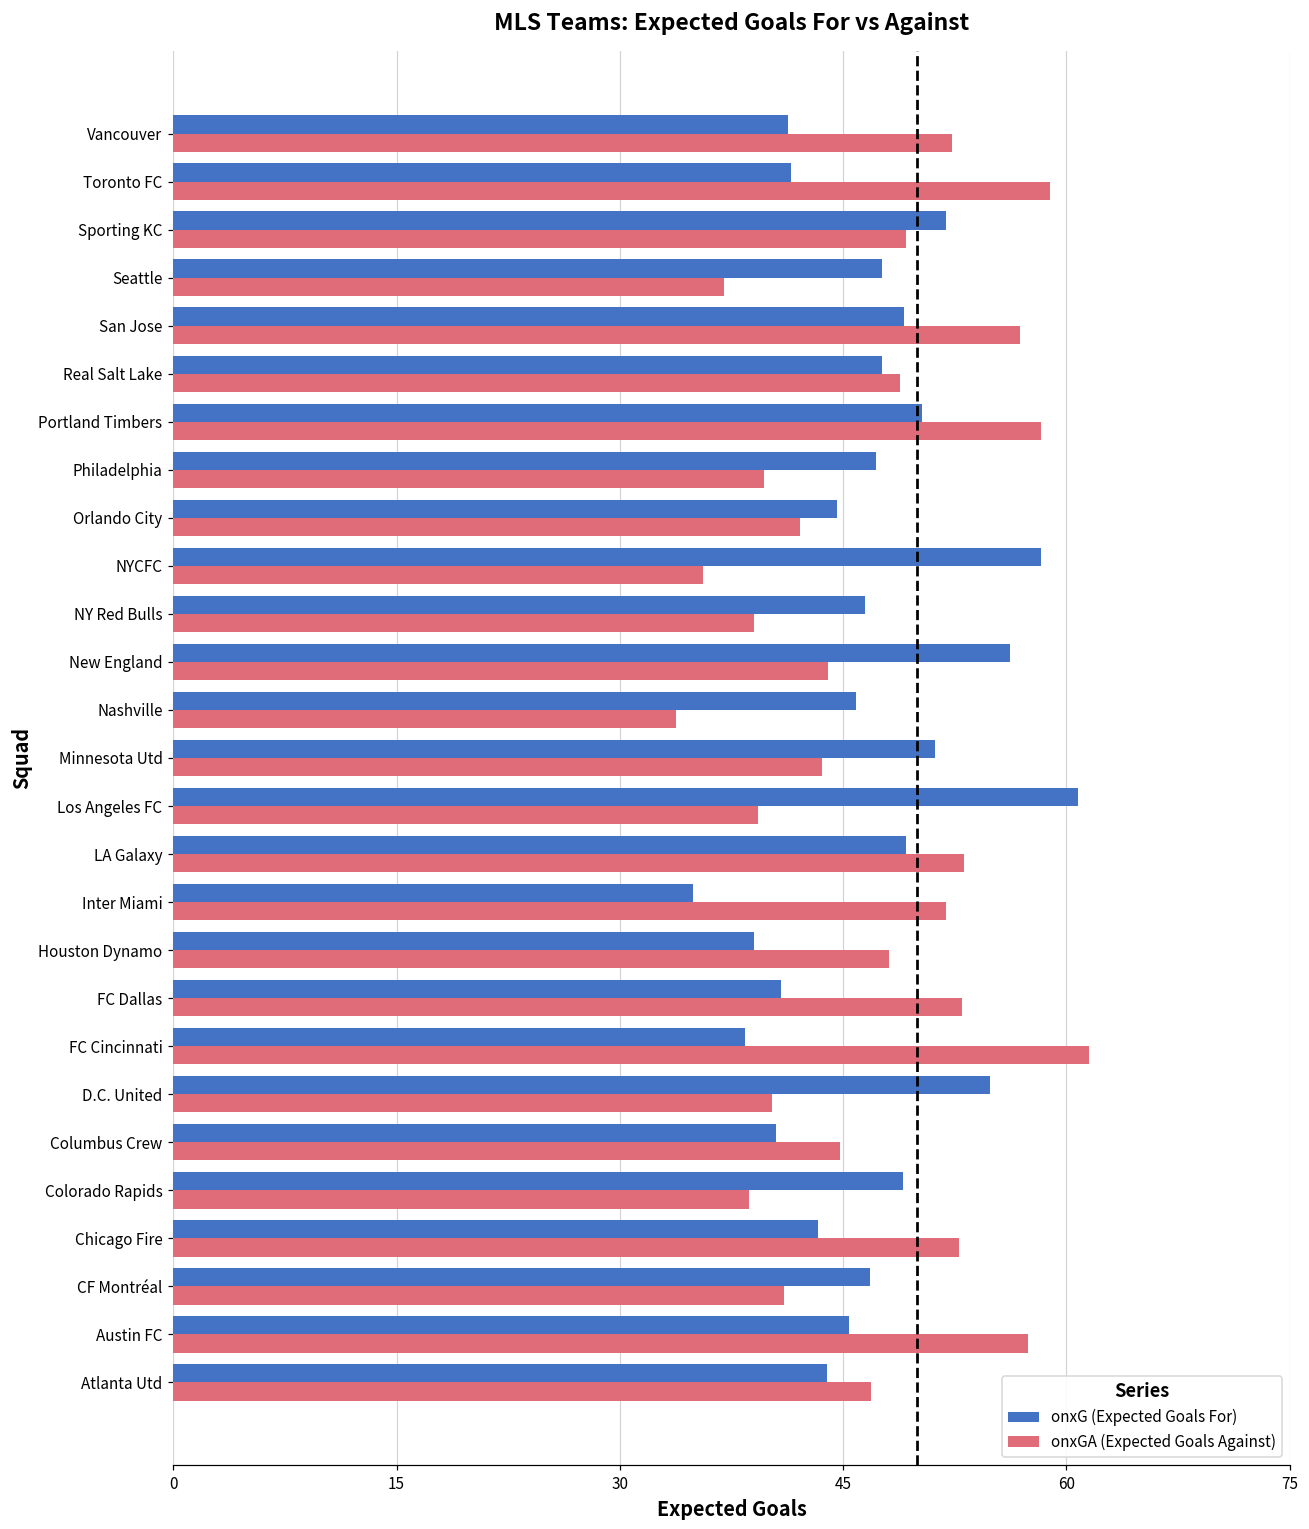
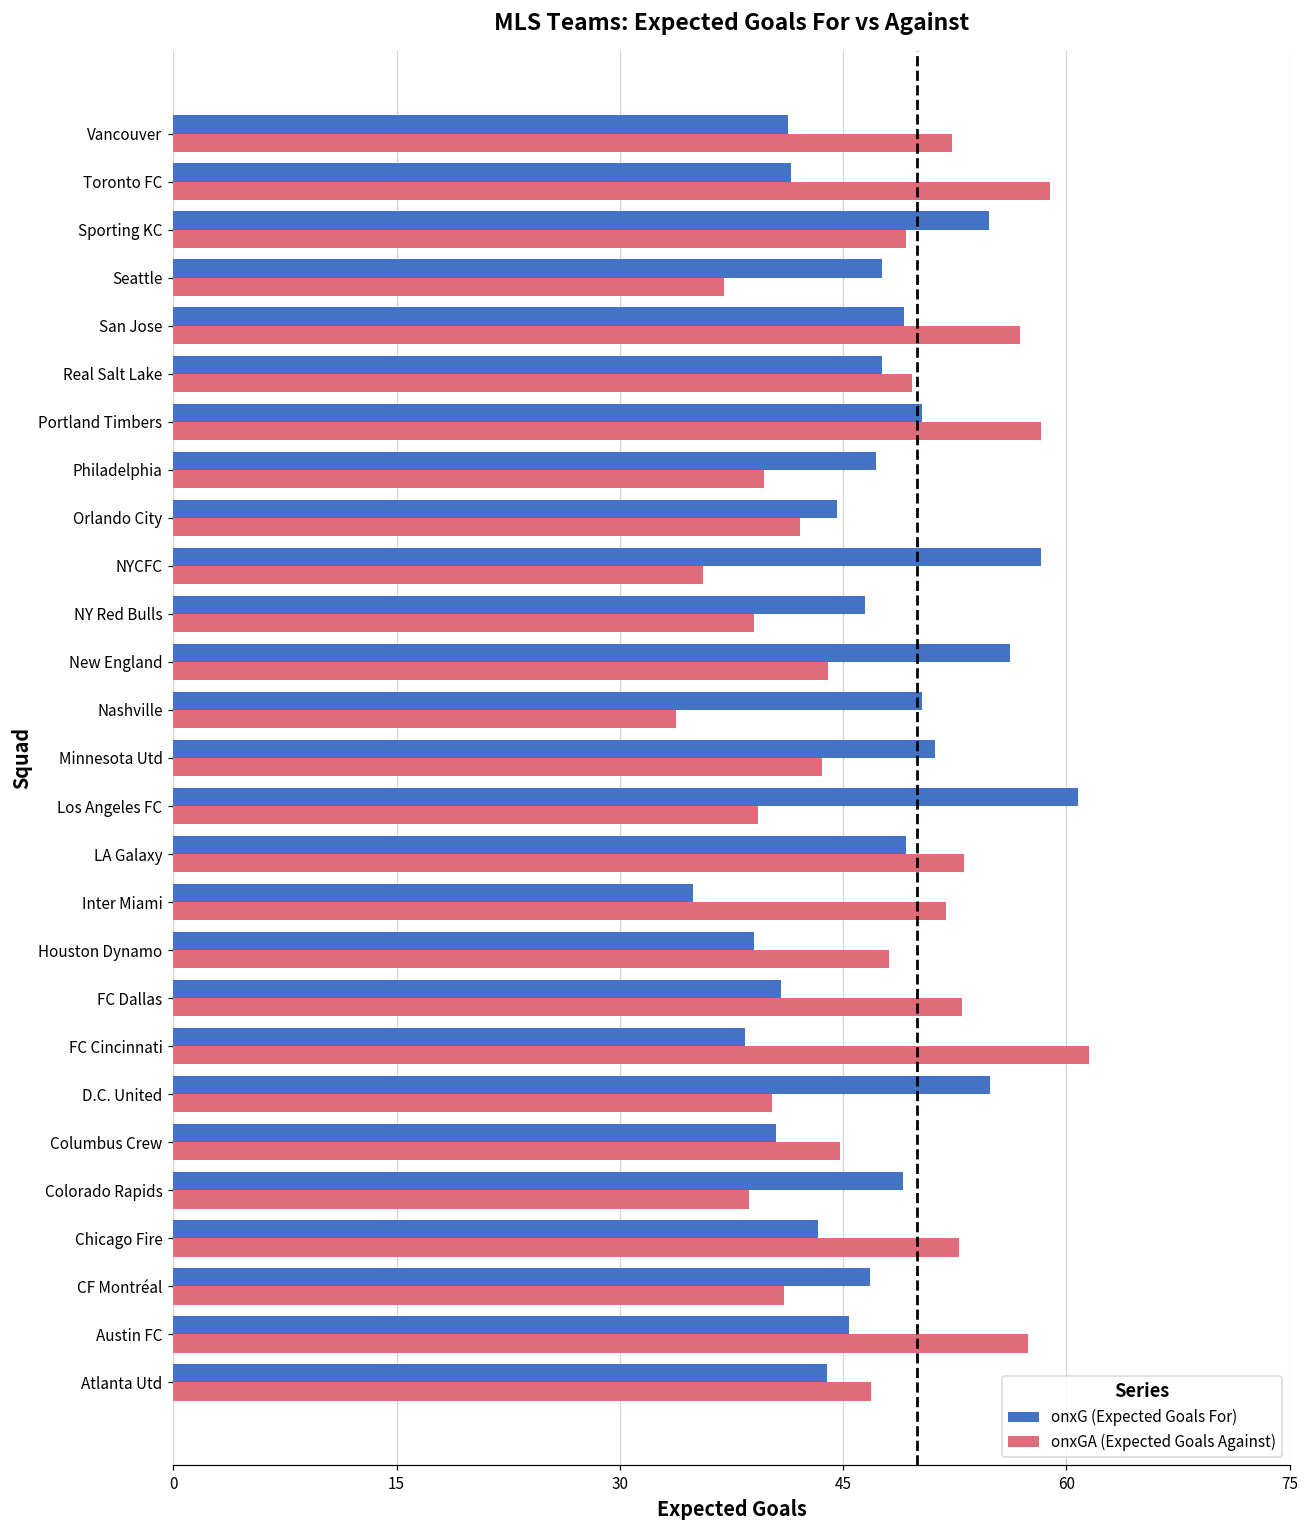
  {
    "onxG (Expected Goals For)": {
      "Vancouver": 41.3,
      "Toronto FC": 41.5,
-     "Sporting KC": 51.9,
+     "Sporting KC": 54.8,
      "Seattle": 47.6,
      "San Jose": 49.1,
      "Real Salt Lake": 47.6,
      "Portland Timbers": 50.3,
      "Philadelphia": 47.2,
      "Orlando City": 44.6,
      "NYCFC": 58.3,
      "NY Red Bulls": 46.5,
      "New England": 56.2,
-     "Nashville": 45.9,
+     "Nashville": 50.3,
      "Minnesota Utd": 51.2,
      "Los Angeles FC": 60.8,
      "LA Galaxy": 49.2,
      "Inter Miami": 34.9,
      "Houston Dynamo": 39.0,
      "FC Dallas": 40.8,
      "FC Cincinnati": 38.4,
      "D.C. United": 54.9,
      "Columbus Crew": 40.5,
      "Colorado Rapids": 49.0,
      "Chicago Fire": 43.3,
      "CF Montréal": 46.8,
      "Austin FC": 45.4,
      "Atlanta Utd": 43.9
    },
    "onxGA (Expected Goals Against)": {
      "Vancouver": 52.3,
      "Toronto FC": 58.9,
      "Sporting KC": 49.2,
      "Seattle": 37.0,
      "San Jose": 56.9,
-     "Real Salt Lake": 48.8,
+     "Real Salt Lake": 49.6,
      "Portland Timbers": 58.3,
      "Philadelphia": 39.7,
      "Orlando City": 42.1,
      "NYCFC": 35.6,
      "NY Red Bulls": 39.0,
      "New England": 44.0,
      "Nashville": 33.8,
      "Minnesota Utd": 43.6,
      "Los Angeles FC": 39.3,
      "LA Galaxy": 53.1,
      "Inter Miami": 51.9,
      "Houston Dynamo": 48.1,
      "FC Dallas": 53.0,
      "FC Cincinnati": 61.5,
      "D.C. United": 40.2,
      "Columbus Crew": 44.8,
      "Colorado Rapids": 38.7,
      "Chicago Fire": 52.8,
      "CF Montréal": 41.0,
      "Austin FC": 57.4,
      "Atlanta Utd": 46.9
    }
  }
